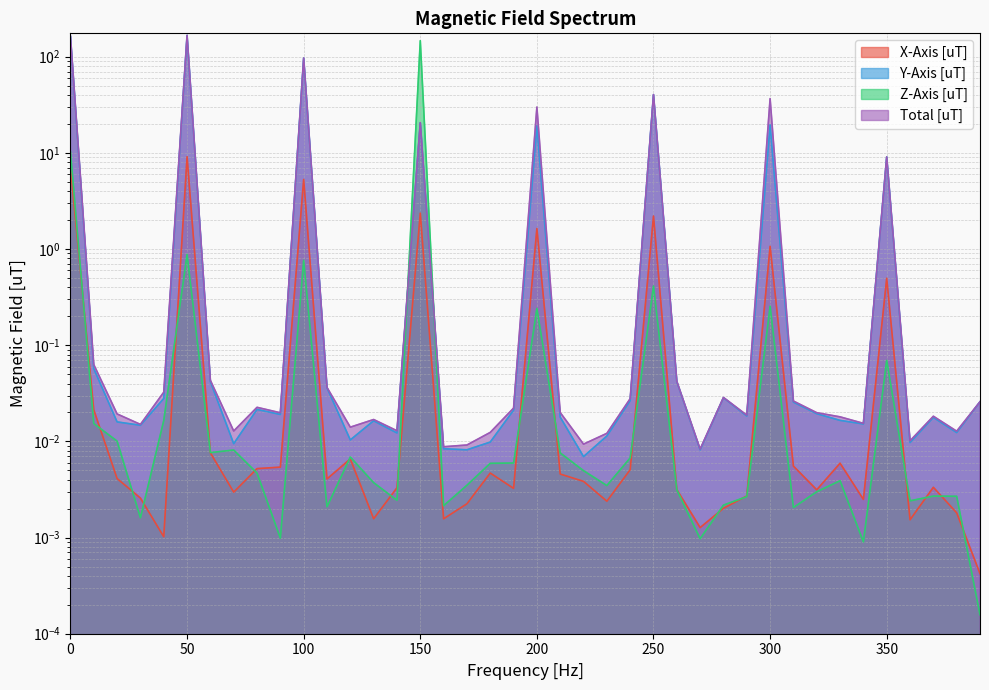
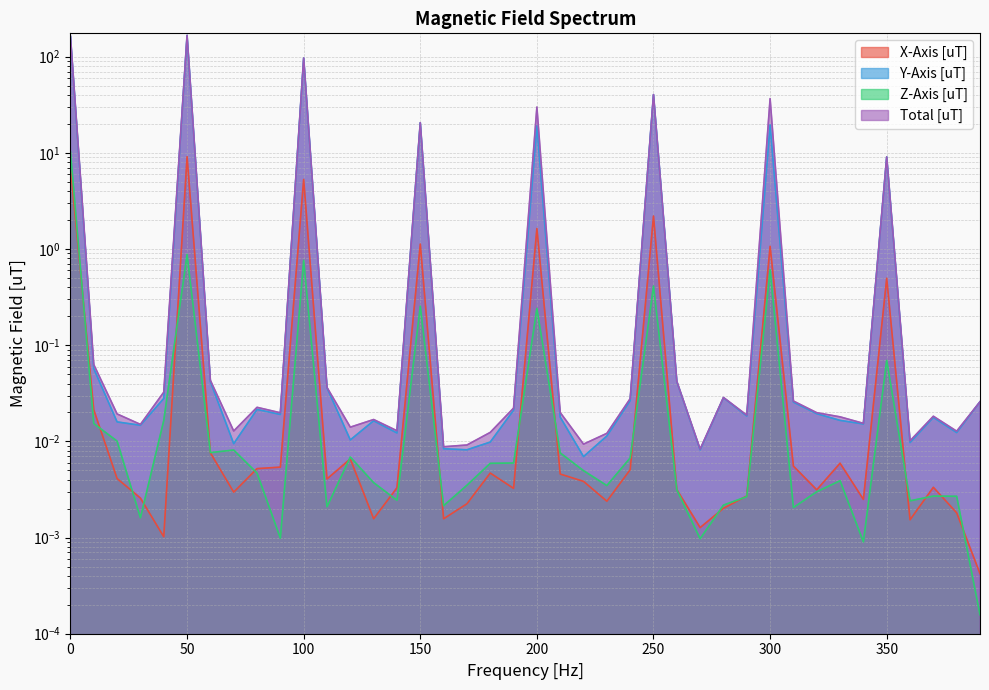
  {
    "X-Axis [uT]": {
      "0": 7,
      "50": 9,
      "100": 5,
-     "150": 2.4,
+     "150": 1.1,
      "200": 1.6,
      "250": 2.2,
      "300": 1.1,
      "350": 0.5
    },
    "Y-Axis [uT]": {
      "200": 19,
      "300": 20
    },
    "Z-Axis [uT]": {
      "0": 10,
      "50": 0.9,
      "100": 0.8,
-     "150": 150,
+     "150": 0.25,
      "200": 0.24,
      "250": 0.41,
-     "300": 0.25,
+     "300": 0.6,
      "350": 0.07
    },
    "Total [uT]": {
      "200": 30,
      "300": 37
    }
  }
